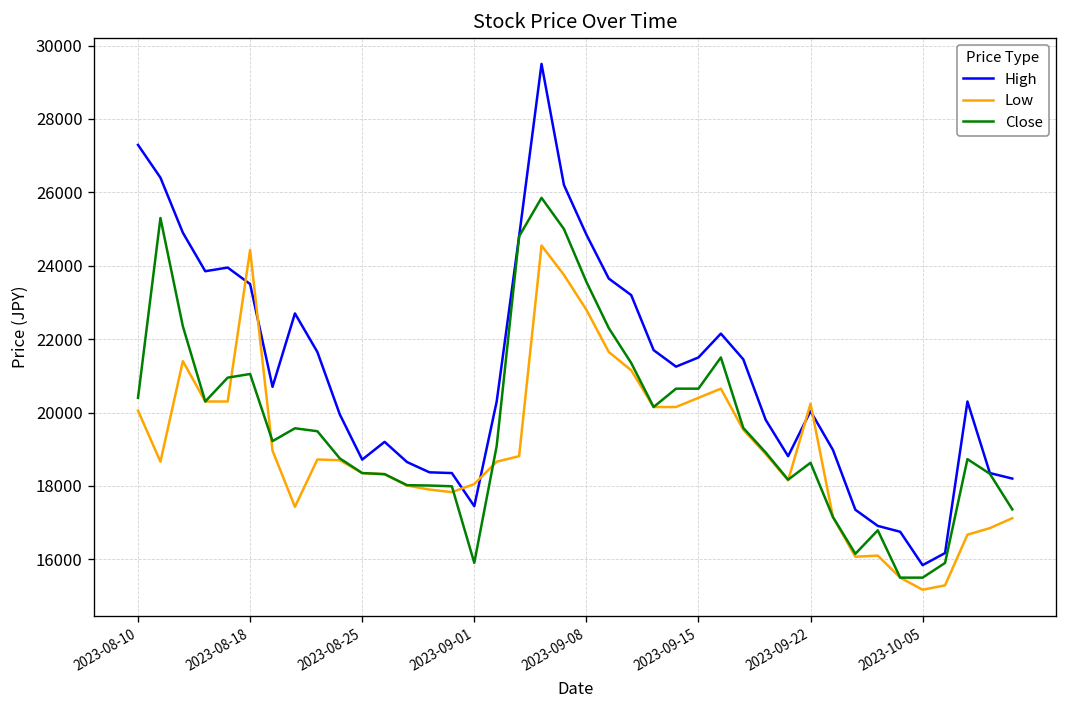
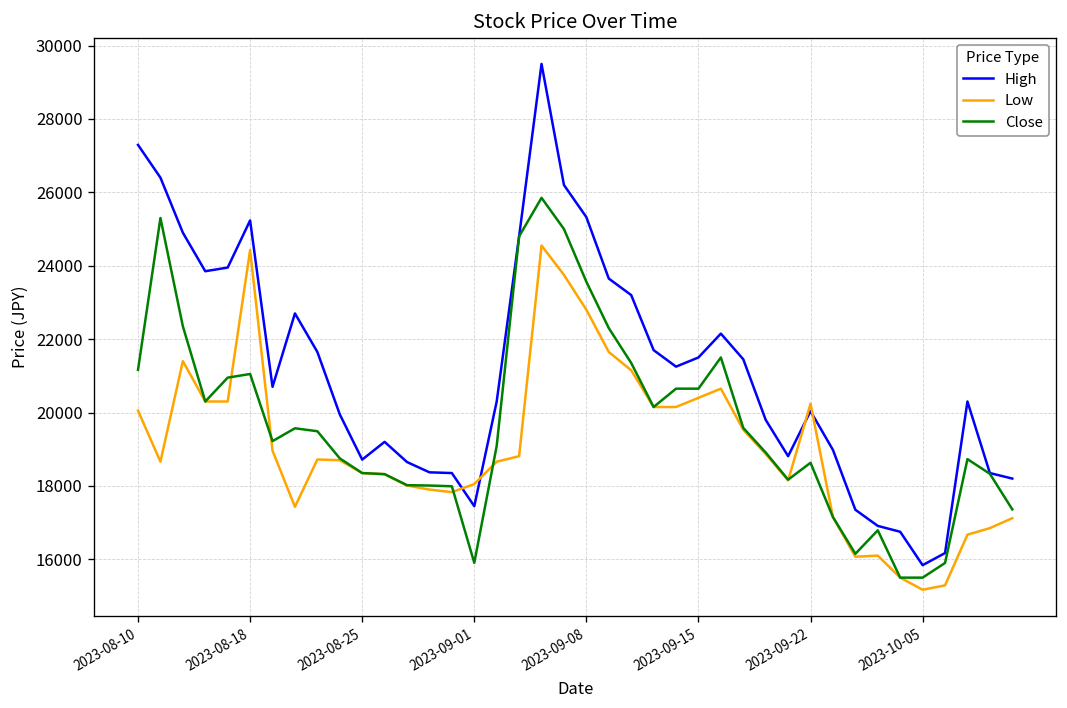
  {
    "High": {
      "2023-08-10": 27300,
-     "2023-08-18": 23500,
+     "2023-08-18": 25200,
      "2023-08-25": 18700,
      "2023-09-01": 17400,
-     "2023-09-08": 24900,
+     "2023-09-08": 25300,
      "2023-09-15": 21500,
      "2023-09-22": 20000,
      "2023-10-05": 15800
    },
    "Low": {
      "2023-08-10": 20100,
      "2023-08-18": 24400,
      "2023-09-01": 18100,
      "2023-09-08": 22800,
      "2023-09-15": 20400,
      "2023-09-22": 20200,
      "2023-10-05": 15200
    },
    "Close": {
-     "2023-08-10": 20400,
+     "2023-08-10": 21200,
      "2023-08-18": 21100,
      "2023-09-01": 15900,
      "2023-09-08": 23600,
      "2023-09-15": 20700,
      "2023-09-22": 18600,
      "2023-10-05": 15500
    }
  }
